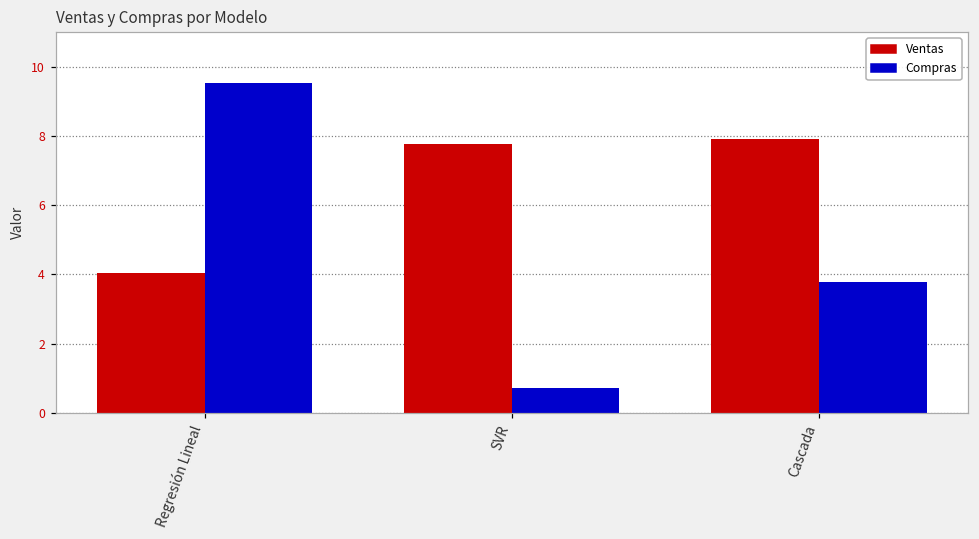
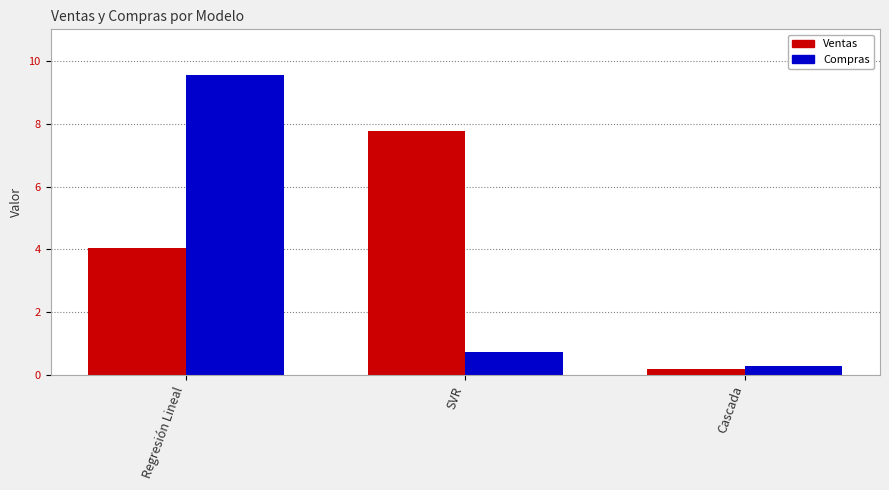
  {
    "Ventas": {
      "Regresión Lineal": 4.0,
      "SVR": 7.8,
-     "Cascada": 7.9
+     "Cascada": 0.2
    },
    "Compras": {
      "Regresión Lineal": 9.5,
      "SVR": 0.7,
-     "Cascada": 3.8
+     "Cascada": 0.3
    }
  }
